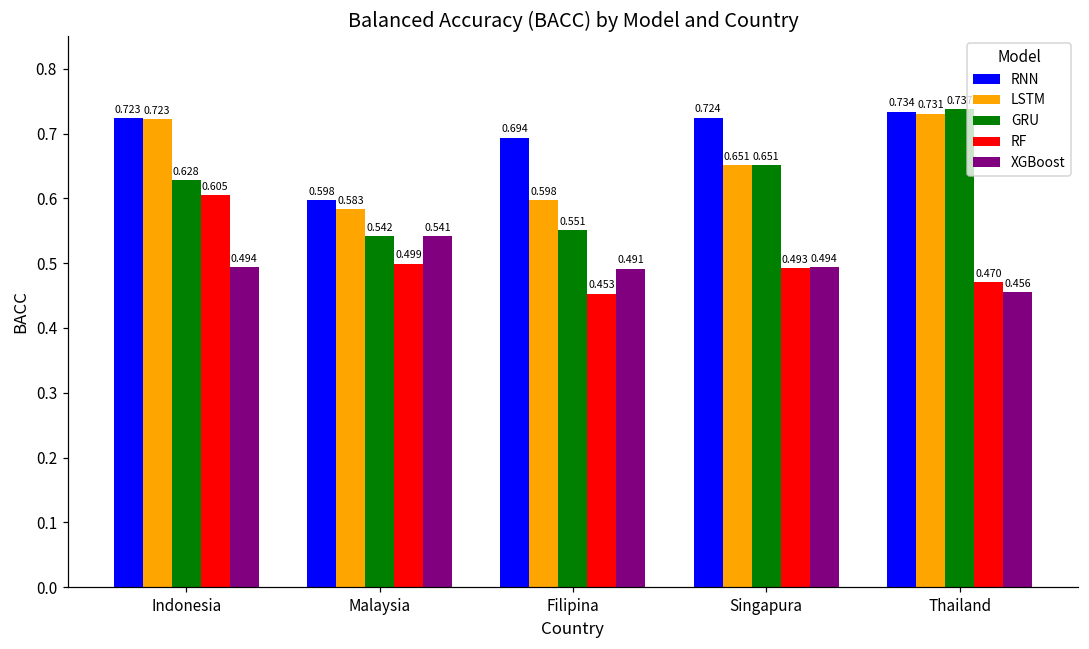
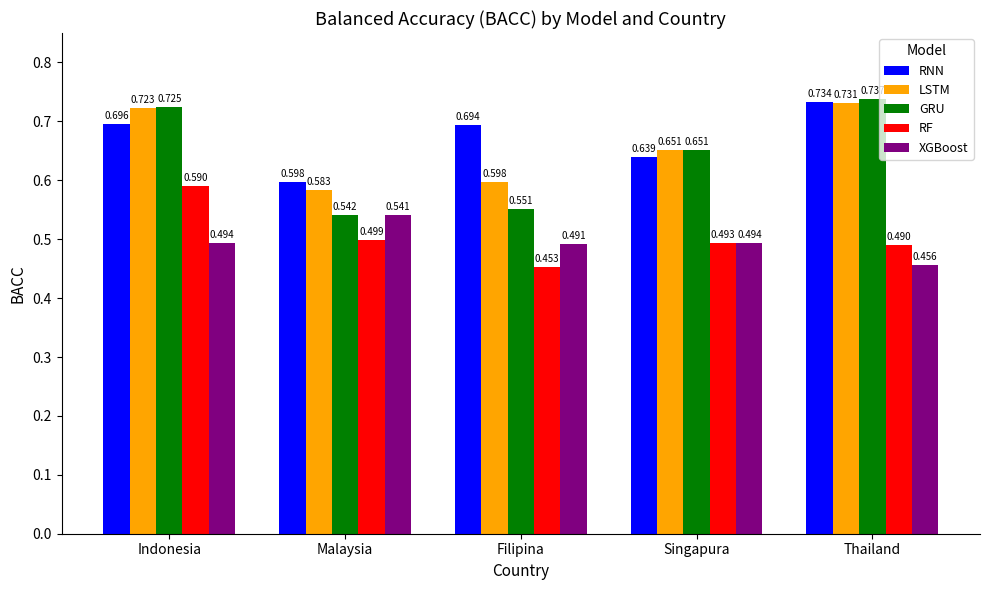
  {
    "RNN": {
-     "Indonesia": 0.723,
+     "Indonesia": 0.696,
      "Malaysia": 0.598,
      "Filipina": 0.694,
-     "Singapura": 0.724,
+     "Singapura": 0.639,
      "Thailand": 0.734
    },
    "LSTM": {
      "Indonesia": 0.723,
      "Malaysia": 0.583,
      "Filipina": 0.598,
      "Singapura": 0.651,
      "Thailand": 0.731
    },
    "GRU": {
-     "Indonesia": 0.628,
+     "Indonesia": 0.725,
      "Malaysia": 0.542,
      "Filipina": 0.551,
      "Singapura": 0.651
    },
    "RF": {
-     "Indonesia": 0.605,
+     "Indonesia": 0.590,
      "Malaysia": 0.499,
      "Filipina": 0.453,
      "Singapura": 0.493,
-     "Thailand": 0.470
+     "Thailand": 0.490
    },
    "XGBoost": {
      "Indonesia": 0.494,
      "Malaysia": 0.541,
      "Filipina": 0.491,
      "Singapura": 0.494,
      "Thailand": 0.456
    }
  }
